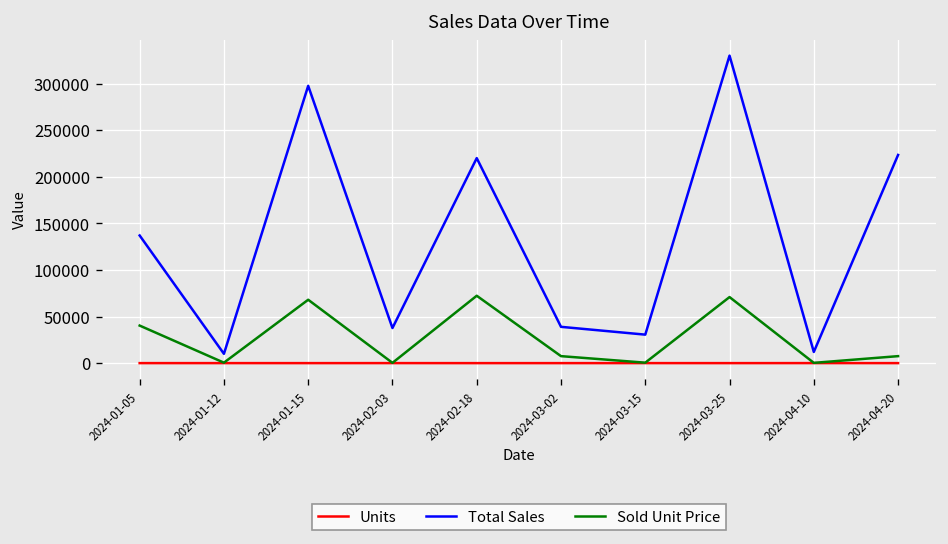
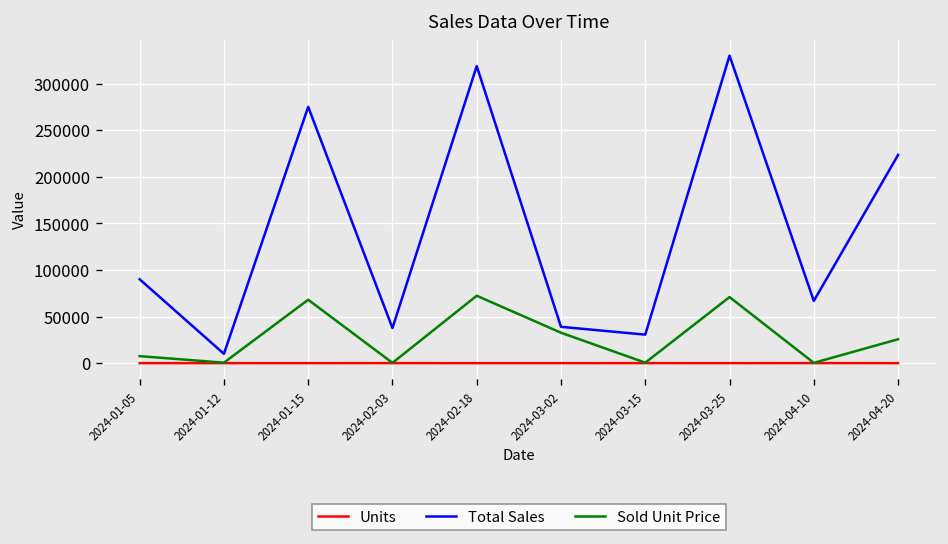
  {
    "Units": {
      "2024-01-05": 0,
      "2024-01-15": 0,
      "2024-02-18": 0,
      "2024-03-02": 0,
      "2024-03-25": 0,
      "2024-04-20": 0
    },
    "Total Sales": {
-     "2024-01-05": 140000,
+     "2024-01-05": 90000,
      "2024-01-12": 10000,
-     "2024-01-15": 300000,
+     "2024-01-15": 280000,
      "2024-02-03": 40000,
-     "2024-02-18": 220000,
+     "2024-02-18": 320000,
      "2024-03-02": 40000,
      "2024-03-15": 30000,
      "2024-03-25": 330000,
-     "2024-04-10": 10000,
+     "2024-04-10": 70000,
      "2024-04-20": 220000
    },
    "Sold Unit Price": {
-     "2024-01-05": 40000,
+     "2024-01-05": 10000,
      "2024-01-15": 70000,
      "2024-02-18": 70000,
-     "2024-03-02": 10000,
+     "2024-03-02": 30000,
      "2024-03-25": 70000,
-     "2024-04-20": 10000
+     "2024-04-20": 30000
    }
  }
